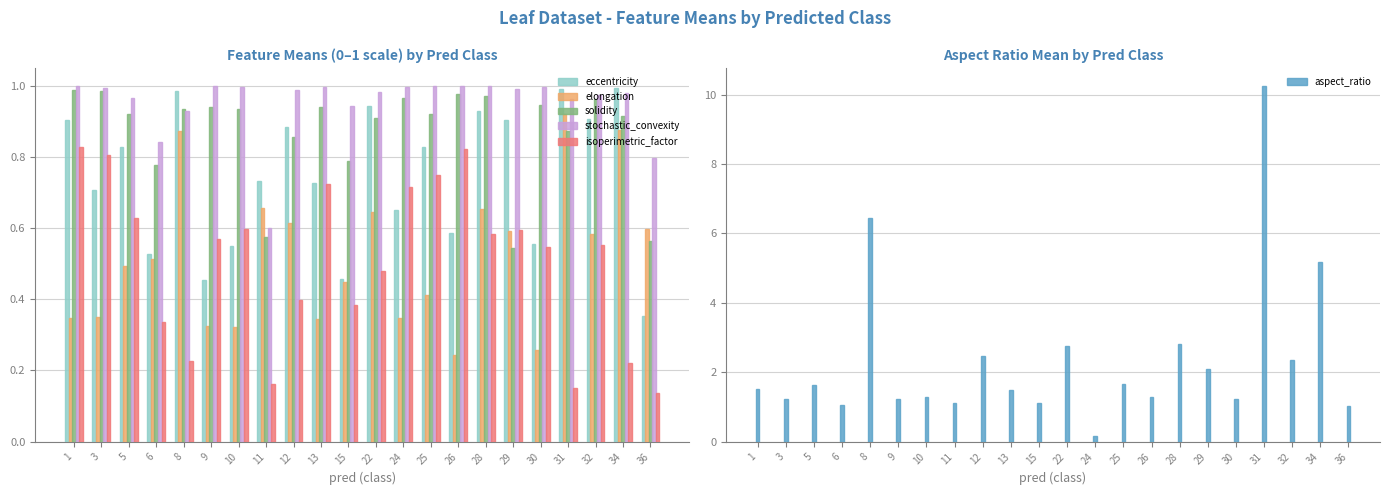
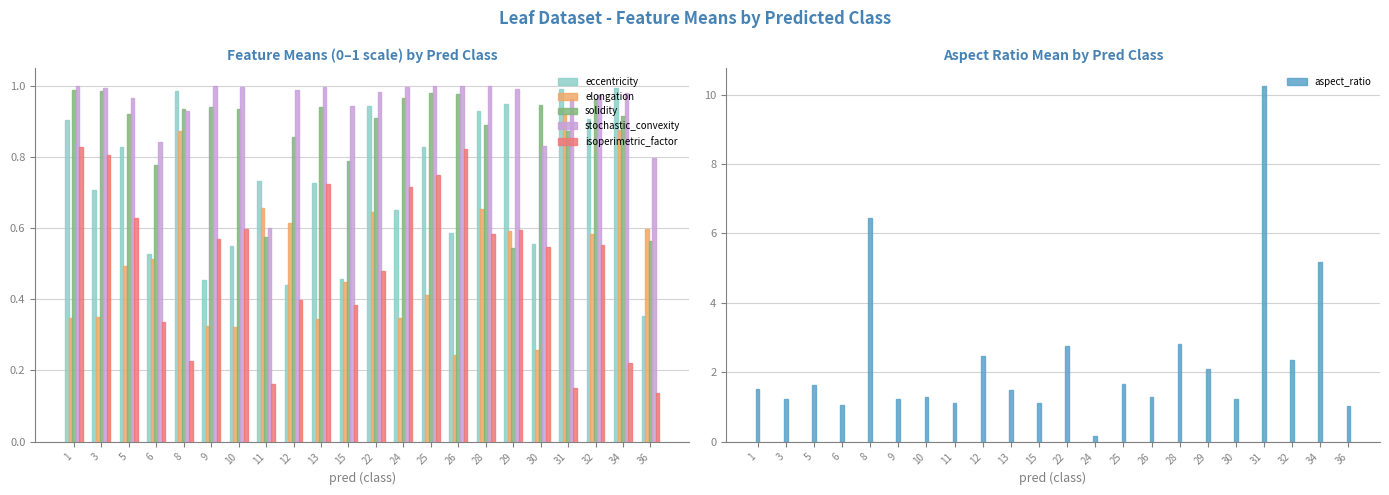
  {
    "Feature Means (0–1 scale) by Pred Class": {
      "eccentricity": {
        "1": 0.91,
        "3": 0.71,
        "5": 0.83,
        "6": 0.53,
        "8": 0.99,
        "9": 0.45,
        "10": 0.55,
        "11": 0.73,
-       "12": 0.88,
+       "12": 0.44,
        "13": 0.73,
        "15": 0.46,
        "22": 0.94,
        "24": 0.65,
        "25": 0.83,
        "26": 0.59,
        "28": 0.93,
-       "29": 0.91,
+       "29": 0.95,
        "30": 0.55,
        "31": 0.99,
        "32": 0.91,
        "34": 1.00,
        "36": 0.35
      },
      "solidity": {
        "1": 0.99,
        "3": 0.98,
        "5": 0.92,
        "6": 0.78,
        "8": 0.94,
        "9": 0.94,
        "10": 0.93,
        "11": 0.58,
        "12": 0.86,
        "13": 0.94,
        "15": 0.79,
        "22": 0.91,
        "24": 0.97,
-       "25": 0.92,
+       "25": 0.98,
        "26": 0.98,
-       "28": 0.97,
+       "28": 0.89,
        "29": 0.55,
        "30": 0.95,
        "31": 0.87,
        "32": 0.96,
        "34": 0.92,
        "36": 0.56
      },
      "stochastic_convexity": {
        "1": 1.00,
        "3": 1.00,
        "5": 0.97,
        "6": 0.84,
        "8": 0.93,
        "9": 1.00,
        "10": 1.00,
        "11": 0.60,
        "12": 0.99,
        "13": 1.00,
        "15": 0.94,
        "22": 0.98,
        "24": 1.00,
        "25": 1.00,
        "26": 1.00,
        "28": 1.00,
        "29": 0.99,
-       "30": 1.00,
+       "30": 0.83,
        "31": 0.96,
        "32": 0.97,
        "34": 0.98,
        "36": 0.80
      }
    },
    "Aspect Ratio Mean by Pred Class": {
      "1": 1.5,
      "3": 1.2,
      "5": 1.6,
      "6": 1.0,
      "8": 6.4,
      "9": 1.2,
      "10": 1.3,
      "11": 1.1,
      "12": 2.5,
      "13": 1.5,
      "15": 1.1,
      "22": 2.8,
      "24": 0.2,
      "25": 1.7,
      "26": 1.3,
      "28": 2.8,
      "29": 2.1,
      "30": 1.2,
      "31": 10.3,
      "32": 2.3,
      "34": 5.2,
      "36": 1.0
    }
  }
